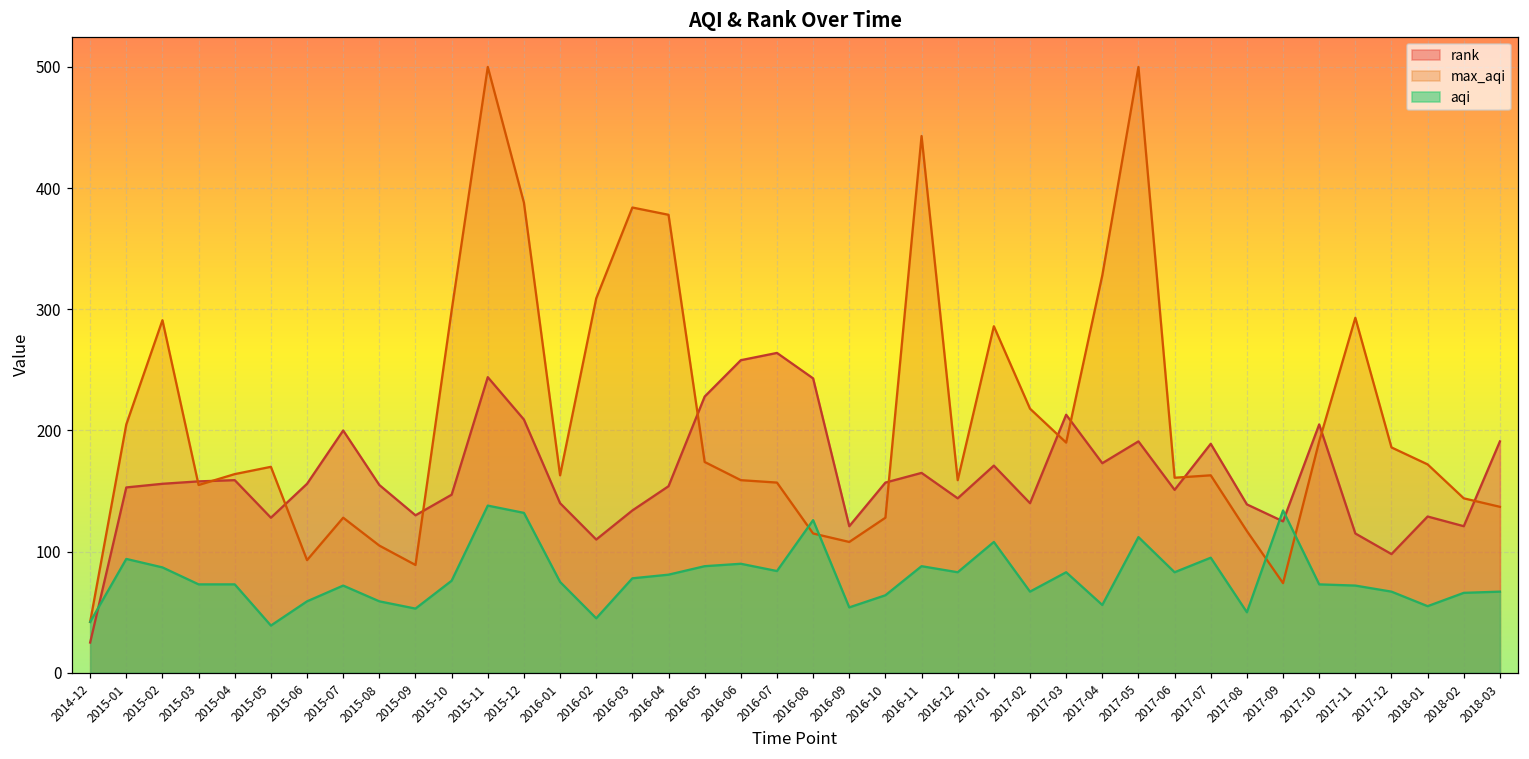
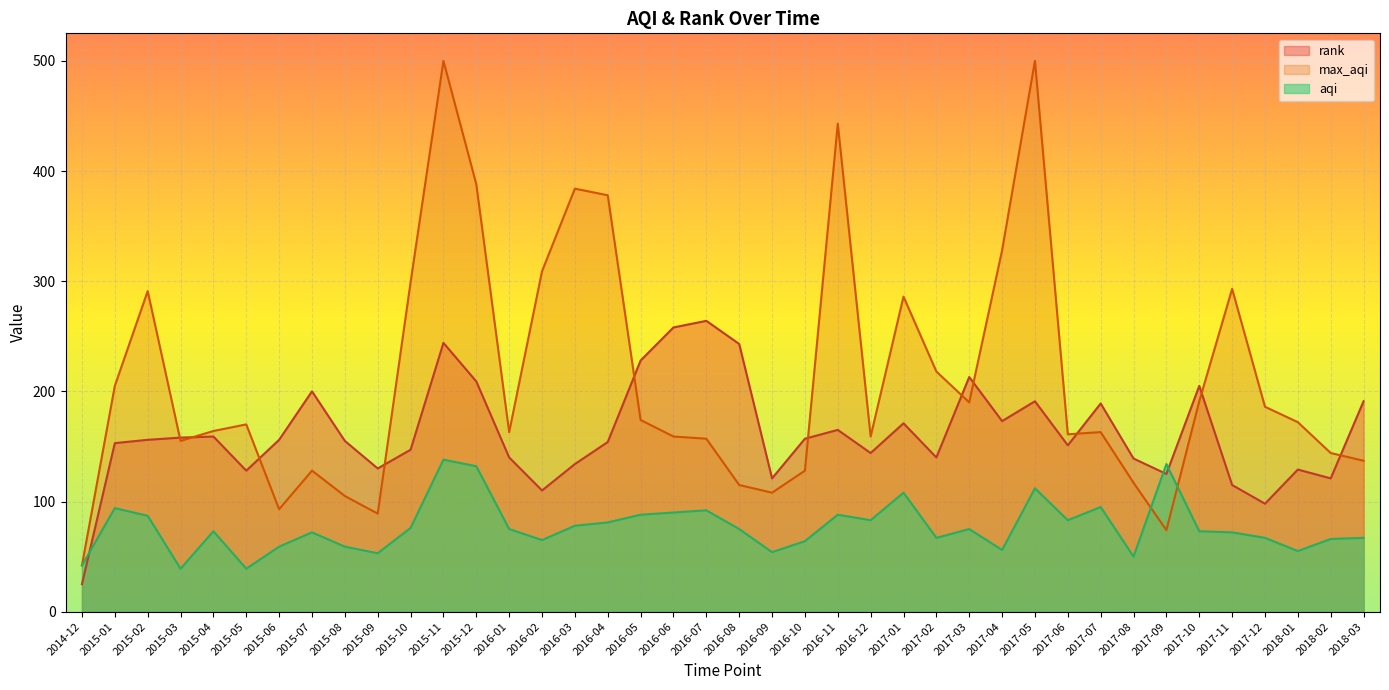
  {
    "aqi": {
      "2015-01": 94,
      "2015-02": 87,
-     "2015-03": 73,
+     "2015-03": 39,
      "2015-04": 73,
      "2015-05": 39,
      "2015-06": 59,
      "2015-07": 72,
      "2015-08": 59,
      "2015-09": 53,
      "2015-10": 76,
      "2015-11": 138,
      "2015-12": 132,
      "2016-01": 75,
-     "2016-02": 45,
+     "2016-02": 65,
      "2016-03": 78,
      "2016-04": 81,
      "2016-05": 88,
      "2016-06": 90,
-     "2016-07": 84,
-     "2016-08": 126,
+     "2016-07": 92,
+     "2016-08": 75,
      "2016-09": 54,
      "2016-10": 64,
      "2016-11": 88,
      "2016-12": 83,
      "2017-01": 108,
      "2017-02": 67,
-     "2017-03": 83,
+     "2017-03": 75,
      "2017-04": 56,
      "2017-05": 112,
      "2017-06": 83,
      "2017-07": 95,
      "2017-08": 50,
      "2017-09": 134,
      "2017-10": 73,
      "2017-11": 72,
      "2017-12": 67,
      "2018-01": 55,
      "2018-02": 66,
      "2018-03": 67
    }
  }
